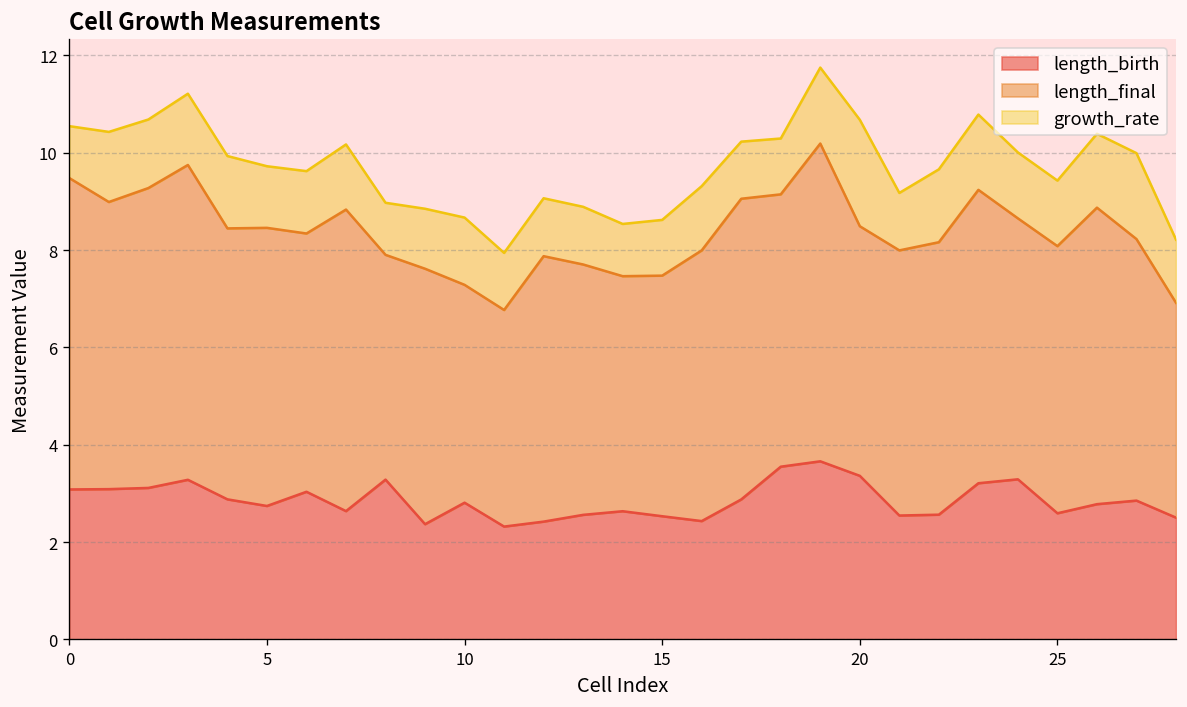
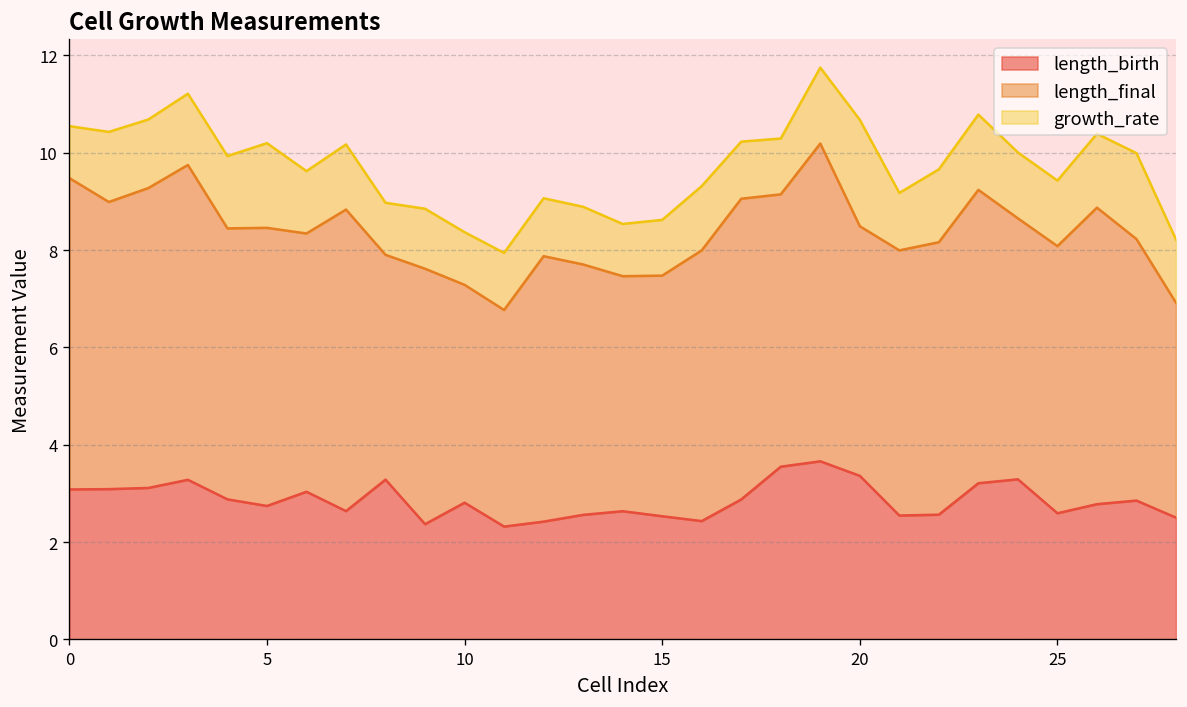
  {
    "growth_rate": {
      "0": 1.1,
-     "5": 1.3,
-     "10": 1.4,
+     "5": 1.7,
+     "10": 1.1,
      "15": 1.1,
      "20": 2.2,
      "25": 1.3
    }
  }
